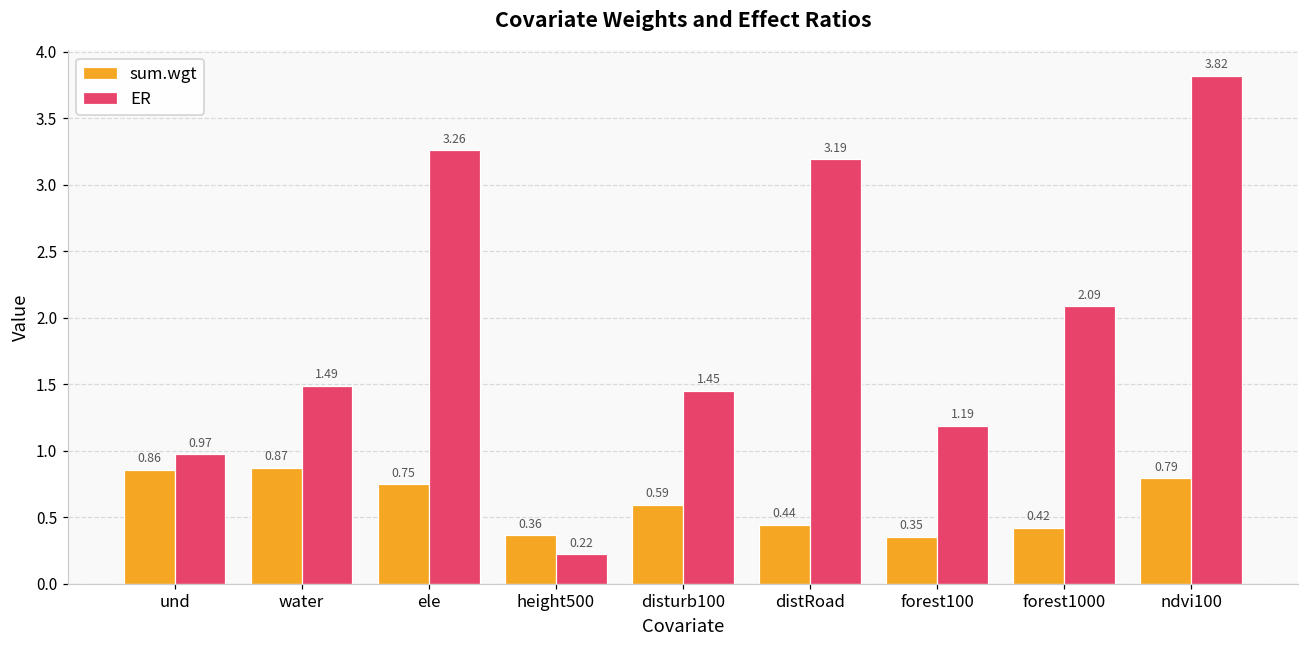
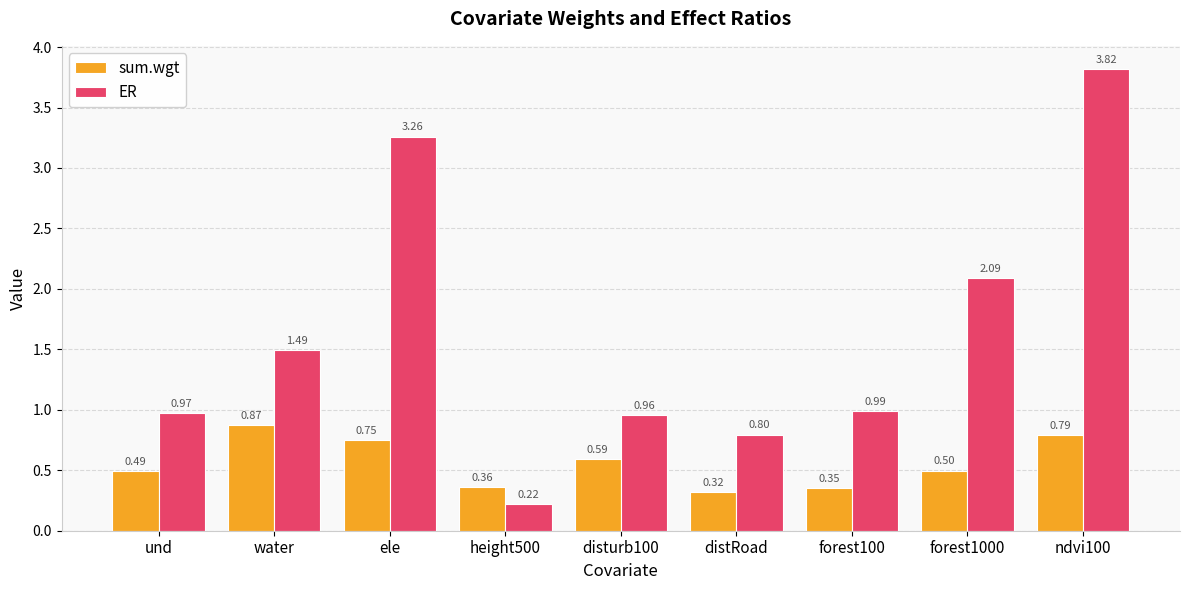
  {
    "sum.wgt": {
-     "und": 0.86,
+     "und": 0.49,
      "water": 0.87,
      "ele": 0.75,
      "height500": 0.36,
      "disturb100": 0.59,
-     "distRoad": 0.44,
+     "distRoad": 0.32,
      "forest100": 0.35,
-     "forest1000": 0.42,
+     "forest1000": 0.50,
      "ndvi100": 0.79
    },
    "ER": {
      "und": 0.97,
      "water": 1.49,
      "ele": 3.26,
      "height500": 0.22,
-     "disturb100": 1.45,
-     "distRoad": 3.19,
-     "forest100": 1.19,
+     "disturb100": 0.96,
+     "distRoad": 0.80,
+     "forest100": 0.99,
      "forest1000": 2.09,
      "ndvi100": 3.82
    }
  }
